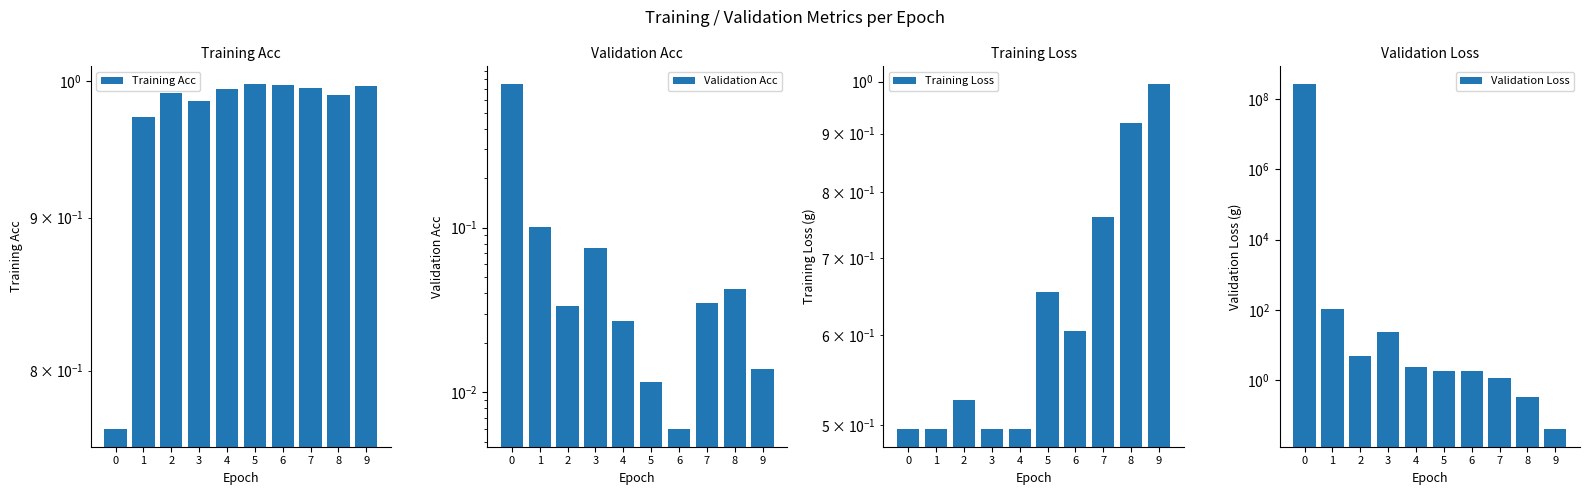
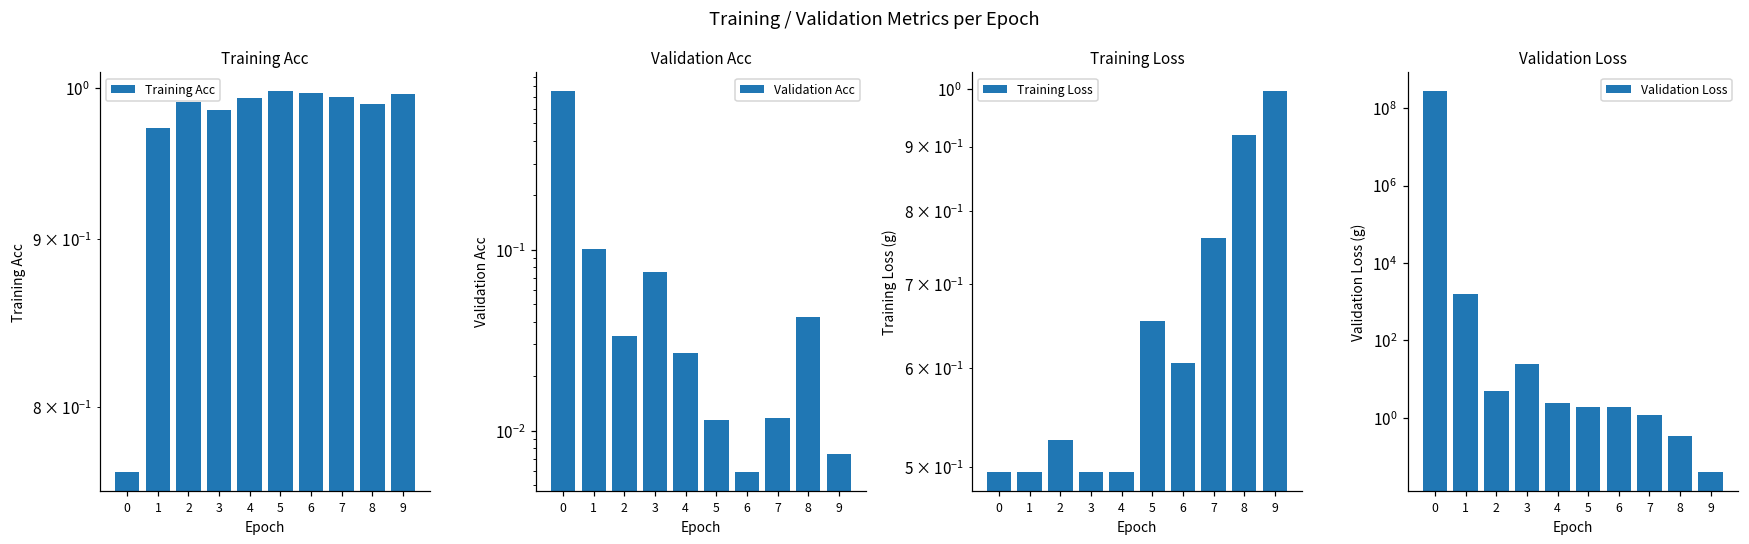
  {
    "Validation Acc": {
      "0": 0.8,
      "1": 0.10,
      "2": 0.034,
      "3": 0.08,
      "4": 0.027,
      "5": 0.011,
      "6": 0.006,
-     "7": 0.035,
+     "7": 0.012,
      "8": 0.042,
-     "9": 0.014
+     "9": 0.007
    },
    "Validation Loss": {
      "0": 300000000,
-     "1": 100,
+     "1": 2000,
      "2": 5,
      "3": 20,
      "4": 2,
      "5": 2,
      "6": 2,
      "7": 1,
      "8": 0.3,
      "9": 0.04
    }
  }
